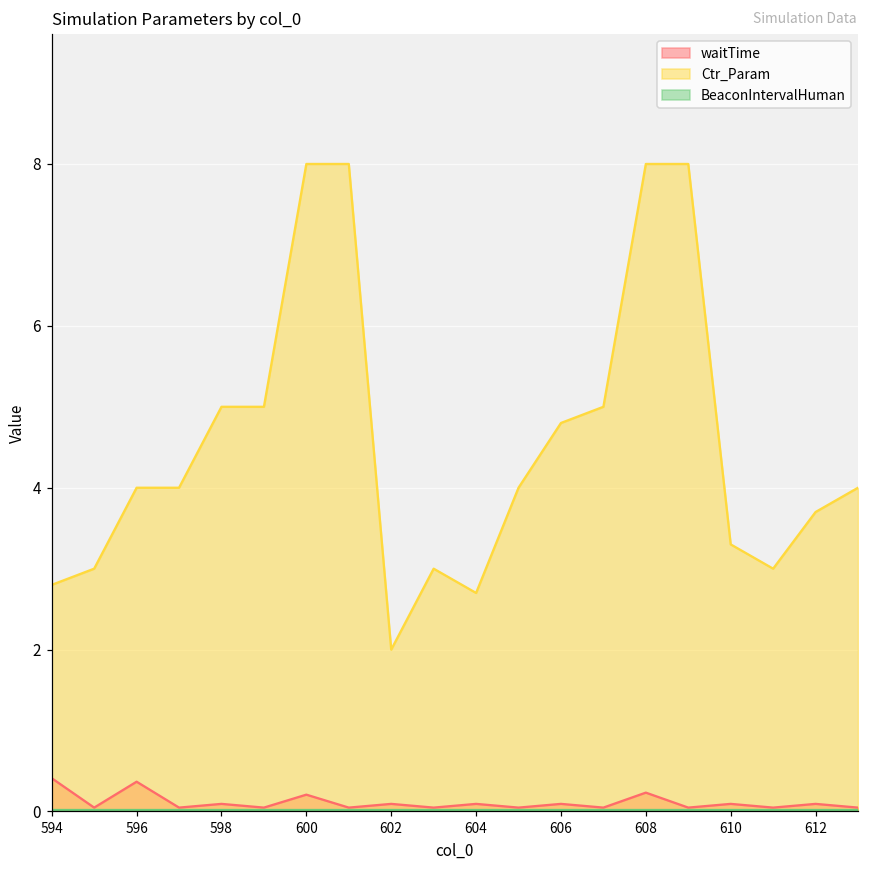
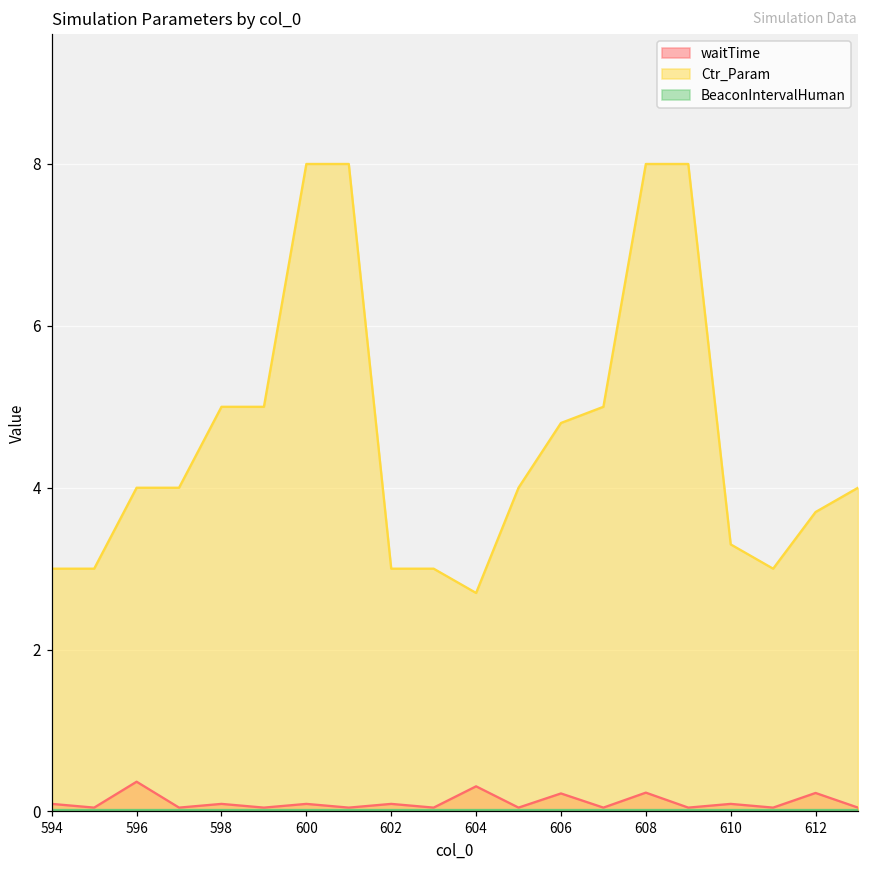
  {
    "waitTime": {
-     "594": 0.4,
+     "594": 0.1,
      "596": 0.4,
      "598": 0.1,
-     "600": 0.2,
+     "600": 0.1,
      "602": 0.1,
-     "604": 0.1,
-     "606": 0.1,
+     "604": 0.3,
+     "606": 0.2,
      "608": 0.2,
      "610": 0.1,
-     "612": 0.1
+     "612": 0.2
    },
    "Ctr_Param": {
-     "594": 2.8,
+     "594": 3.0,
      "596": 4.0,
      "598": 5.0,
      "600": 8.0,
-     "602": 2,
+     "602": 3,
      "604": 2.7,
      "606": 4.8,
      "608": 8.0,
      "610": 3.3,
      "612": 3.7
    },
    "BeaconIntervalHuman": {
      "594": 0.0,
      "596": 0.0,
      "598": 0.0,
      "600": 0.0,
      "602": 0.0,
      "604": 0.0,
      "606": 0.0,
      "608": 0.0,
      "610": 0.0,
      "612": 0.0
    }
  }
